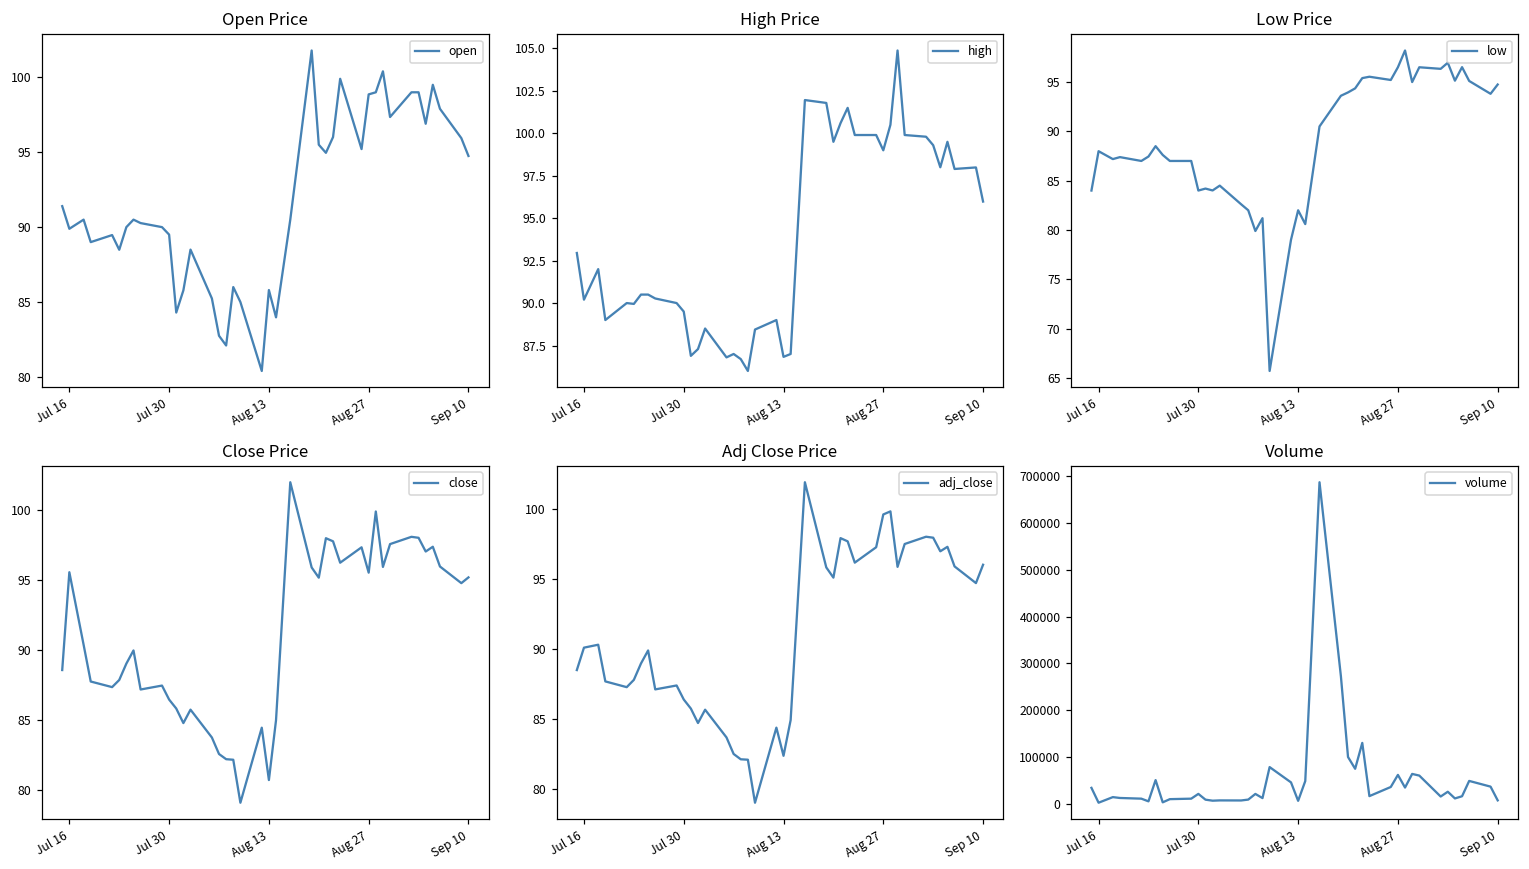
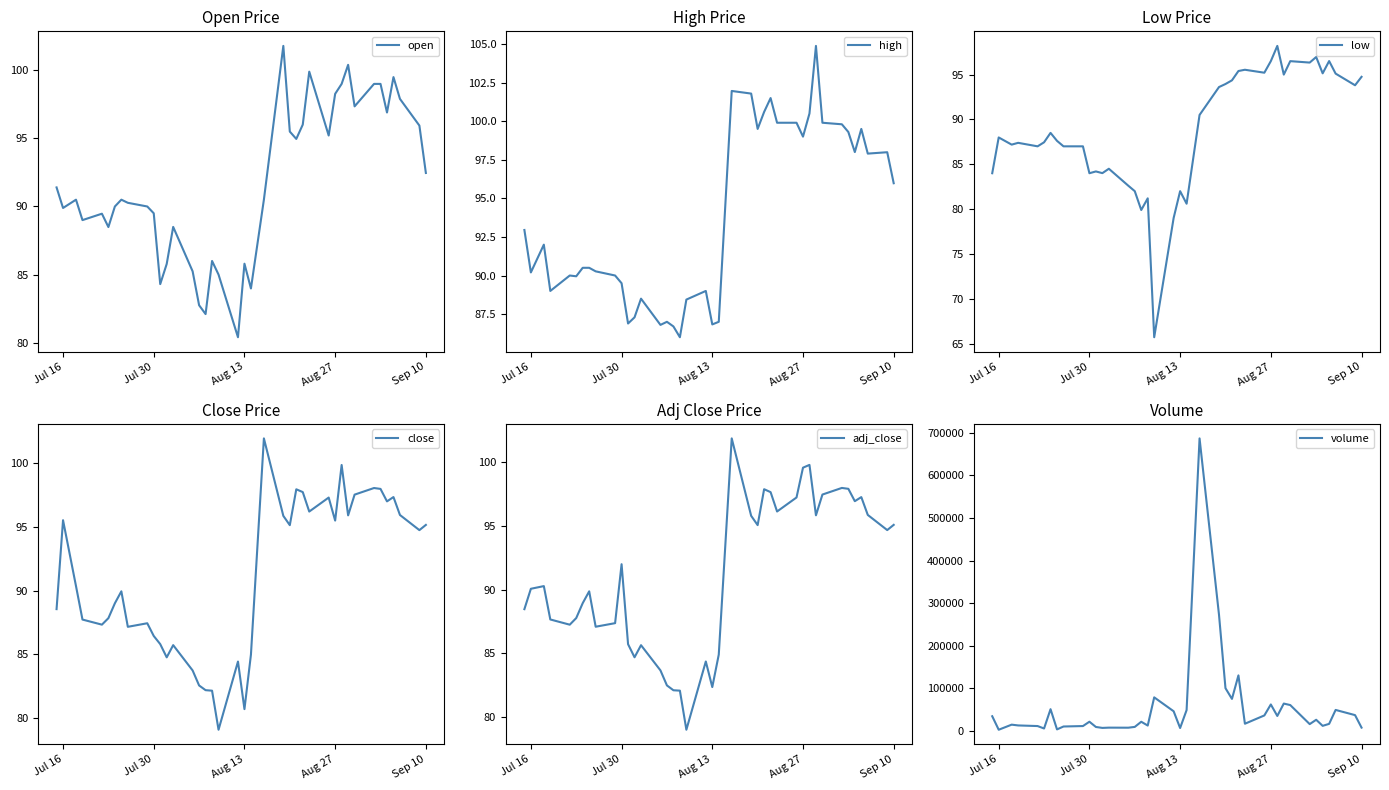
  {
    "Open Price": {
      "Jul 16": 89.9,
      "Jul 30": 89.5,
      "Aug 13": 85.8,
-     "Aug 27": 98.9,
-     "Sep 10": 94.8
+     "Aug 27": 98.3,
+     "Sep 10": 92.5
    },
    "High Price": {
      "Jul 16": 90.2,
      "Jul 30": 89.5,
      "Aug 13": 86.8,
      "Aug 27": 99.0,
      "Sep 10": 96.0
    },
    "Low Price": {
      "Jul 16": 88,
      "Jul 30": 84,
      "Aug 13": 82,
      "Aug 27": 97,
      "Sep 10": 95
    },
    "Close Price": {
      "Jul 16": 95.5,
      "Jul 30": 86.4,
      "Aug 13": 80.7,
      "Aug 27": 95.5,
      "Sep 10": 95.2
    },
    "Adj Close Price": {
      "Jul 16": 90.1,
-     "Jul 30": 86.4,
+     "Jul 30": 92.0,
      "Aug 13": 82.4,
      "Aug 27": 99.6,
-     "Sep 10": 96.0
+     "Sep 10": 95.1
    },
    "Volume": {
      "Jul 16": 0,
      "Jul 30": 20000,
      "Aug 13": 10000,
      "Aug 27": 60000,
      "Sep 10": 10000
    }
  }
